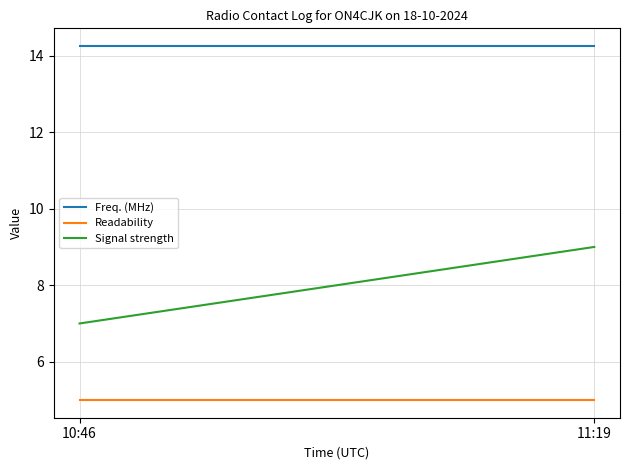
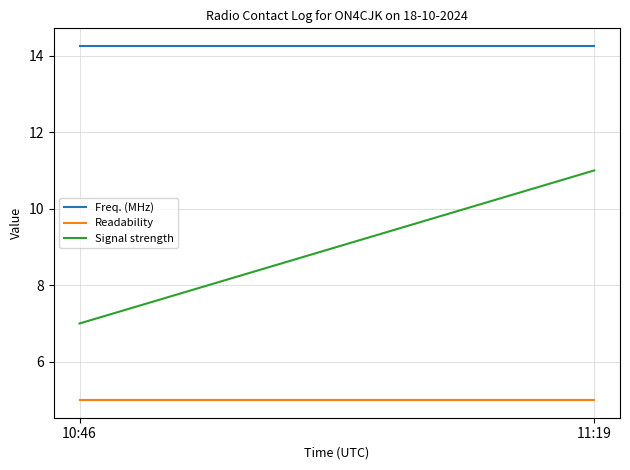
  {
    "Freq. (MHz)": {
      "10:46": 14.3,
      "11:19": 14.3
    },
    "Readability": {
      "10:46": 5,
      "11:19": 5
    },
    "Signal strength": {
      "10:46": 7,
-     "11:19": 9
+     "11:19": 11
    }
  }
